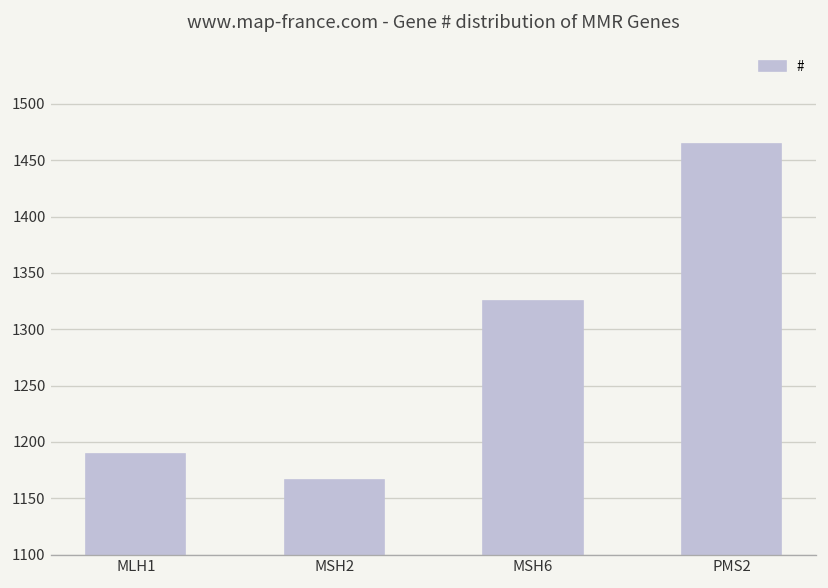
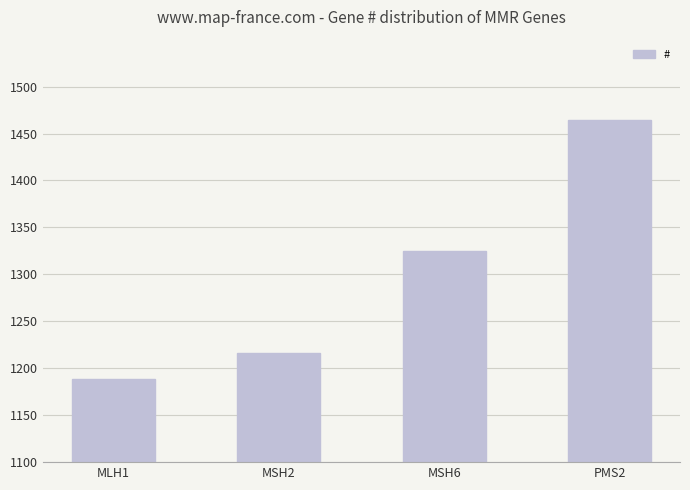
  {
    "MLH1": 1190,
-   "MSH2": 1170,
+   "MSH2": 1220,
    "MSH6": 1330,
    "PMS2": 1460
  }
